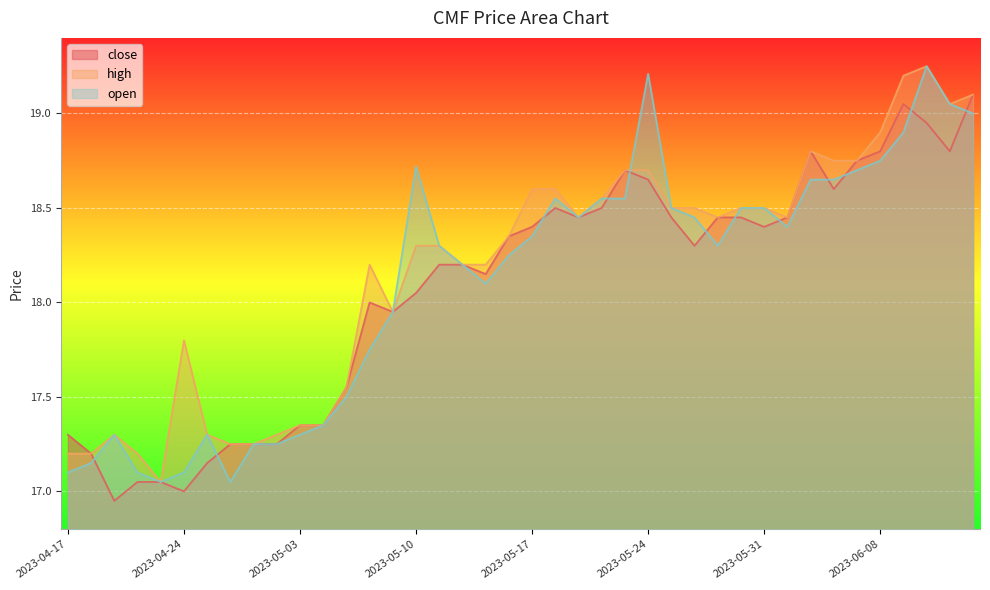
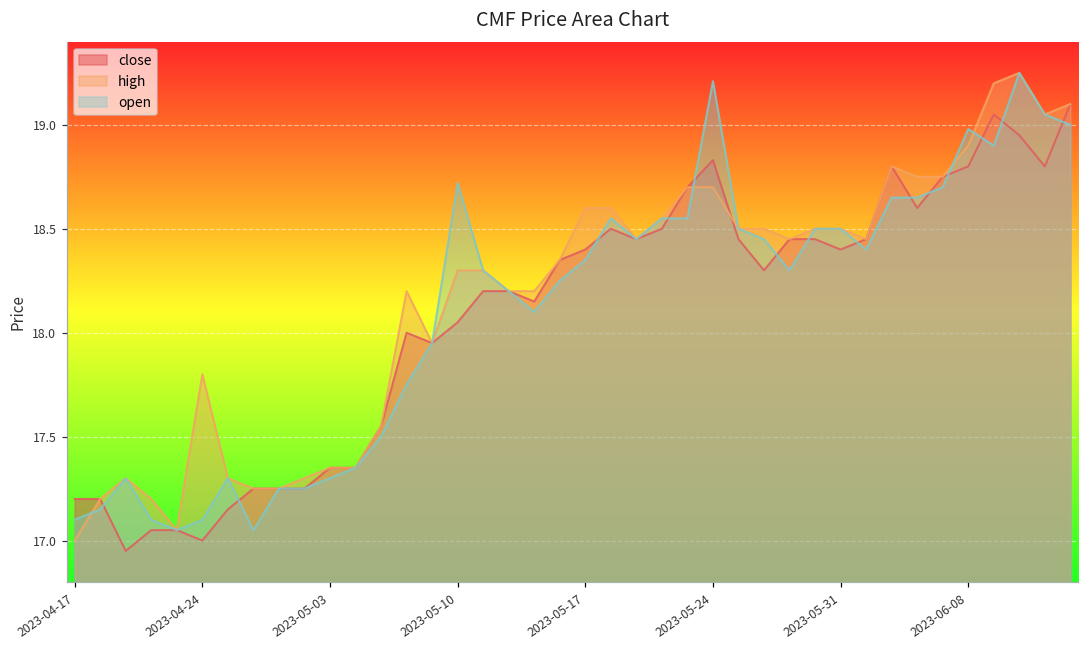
  {
    "close": {
-     "2023-04-17": 17.3,
+     "2023-04-17": 17.2,
      "2023-04-24": 17.00,
      "2023-05-10": 18.05,
      "2023-05-17": 18.40,
-     "2023-05-24": 18.65,
+     "2023-05-24": 18.83,
      "2023-05-31": 18.40,
      "2023-06-08": 18.80
    },
    "high": {
-     "2023-04-17": 17.2,
+     "2023-04-17": 17.0,
      "2023-04-24": 17.8,
      "2023-05-10": 18.3,
      "2023-05-17": 18.6,
      "2023-05-24": 18.7,
      "2023-06-08": 18.9
    },
    "open": {
      "2023-04-17": 17.10,
      "2023-04-24": 17.10,
      "2023-05-03": 17.30,
      "2023-05-10": 18.72,
      "2023-05-17": 18.35,
      "2023-05-24": 19.21,
-     "2023-06-08": 18.75
+     "2023-06-08": 18.98
    }
  }
